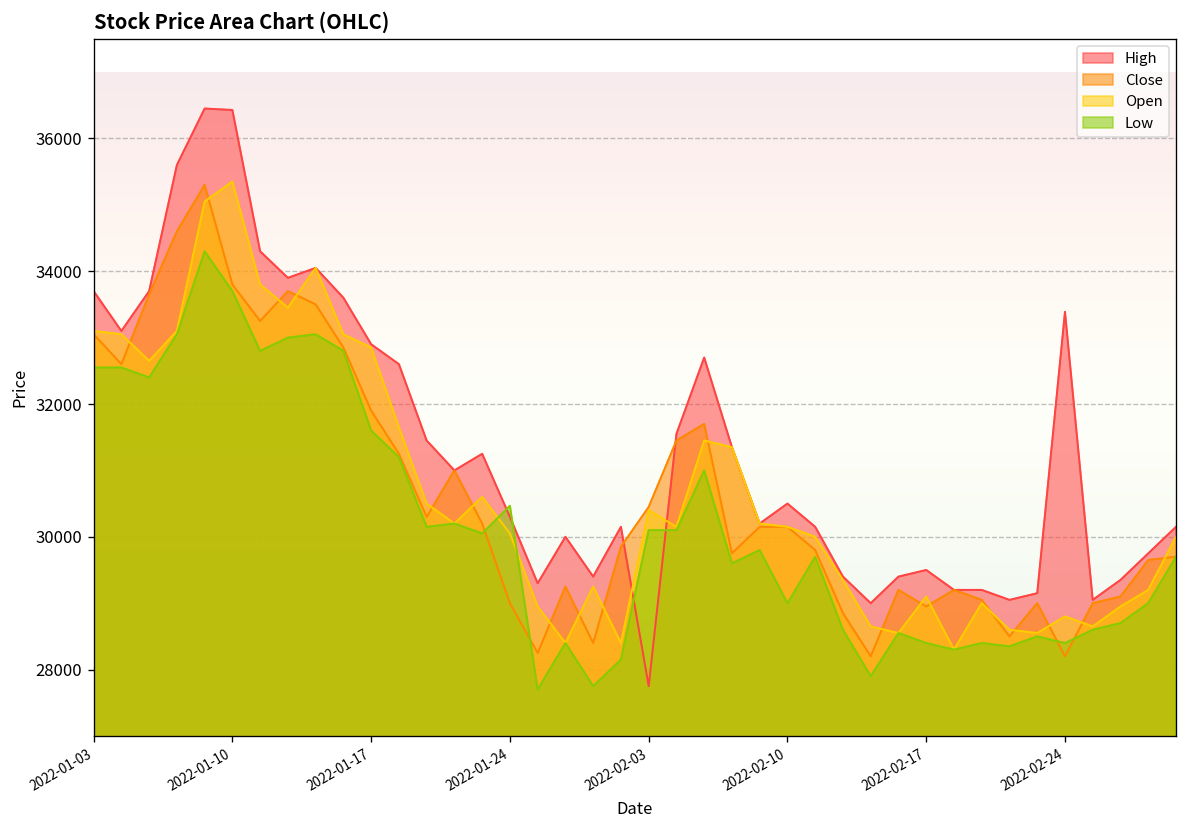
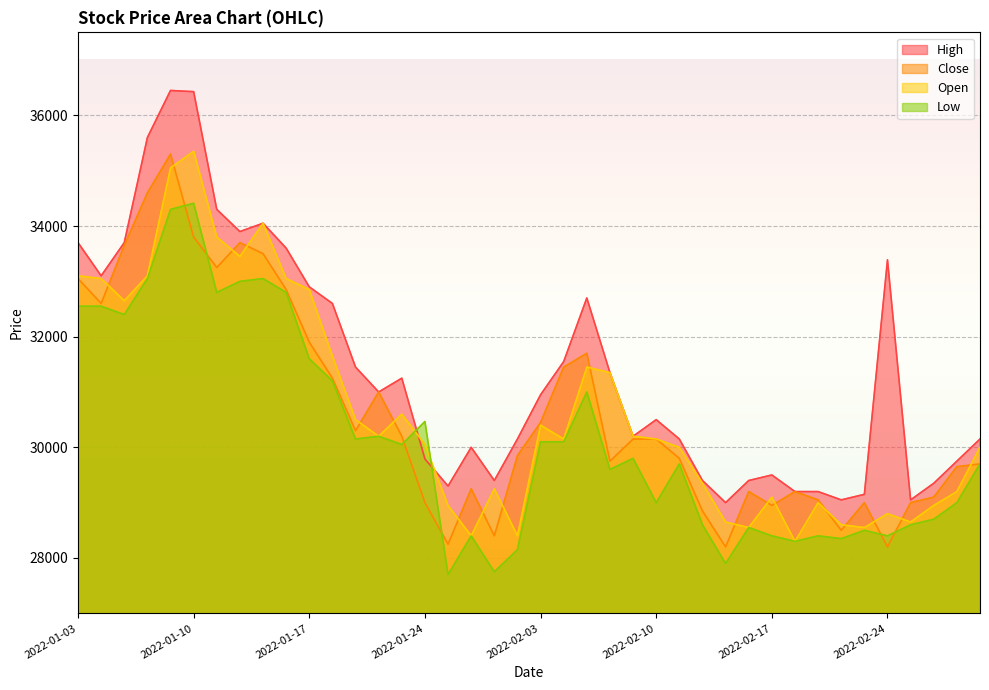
  {
    "High": {
      "2022-01-03": 33700,
      "2022-01-10": 36400,
      "2022-01-17": 32900,
-     "2022-01-24": 30300,
-     "2022-02-03": 27800,
+     "2022-01-24": 29800,
+     "2022-02-03": 31000,
      "2022-02-10": 30500,
      "2022-02-17": 29500,
      "2022-02-24": 33400
    },
    "Low": {
      "2022-01-03": 32600,
-     "2022-01-10": 33700,
+     "2022-01-10": 34400,
      "2022-01-17": 31600,
      "2022-01-24": 30500,
      "2022-02-03": 30100,
      "2022-02-10": 29000,
      "2022-02-17": 28400,
      "2022-02-24": 28400
    }
  }
